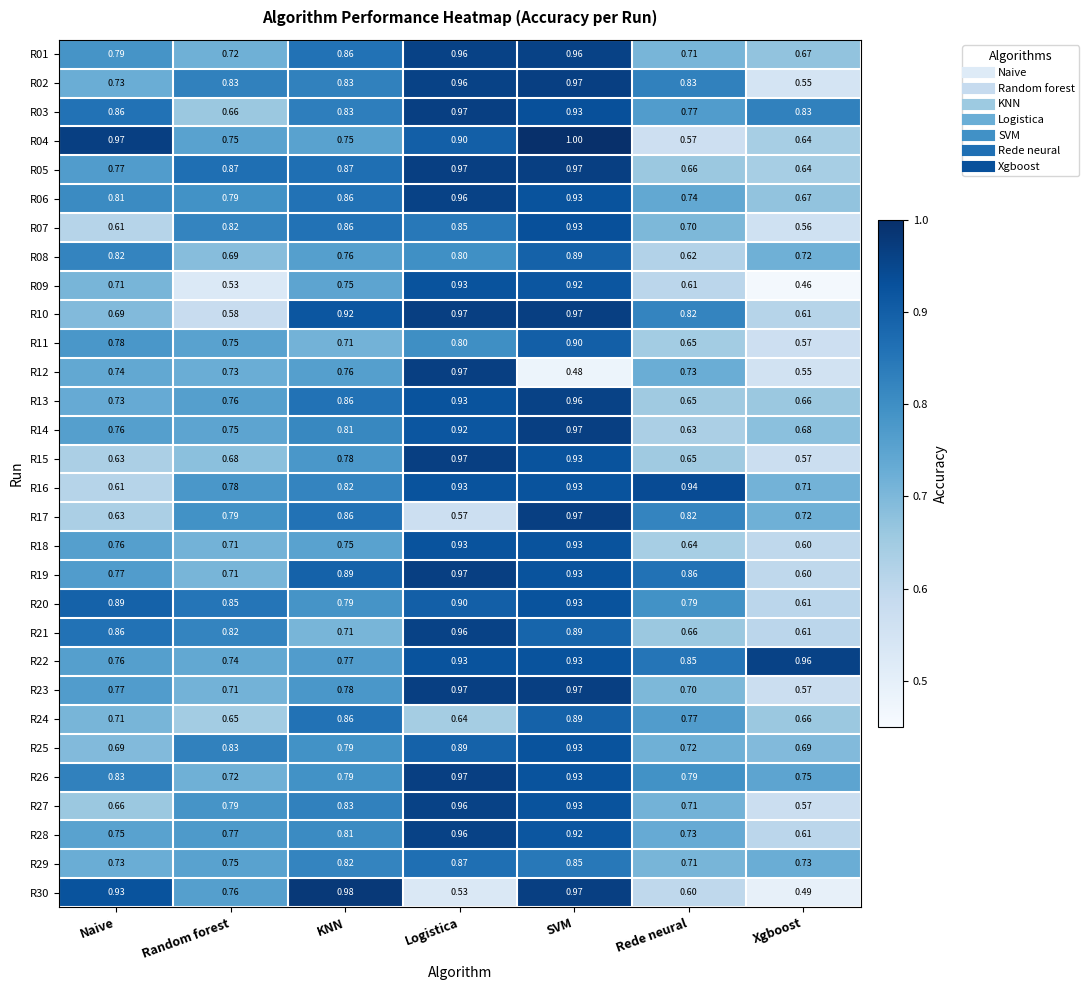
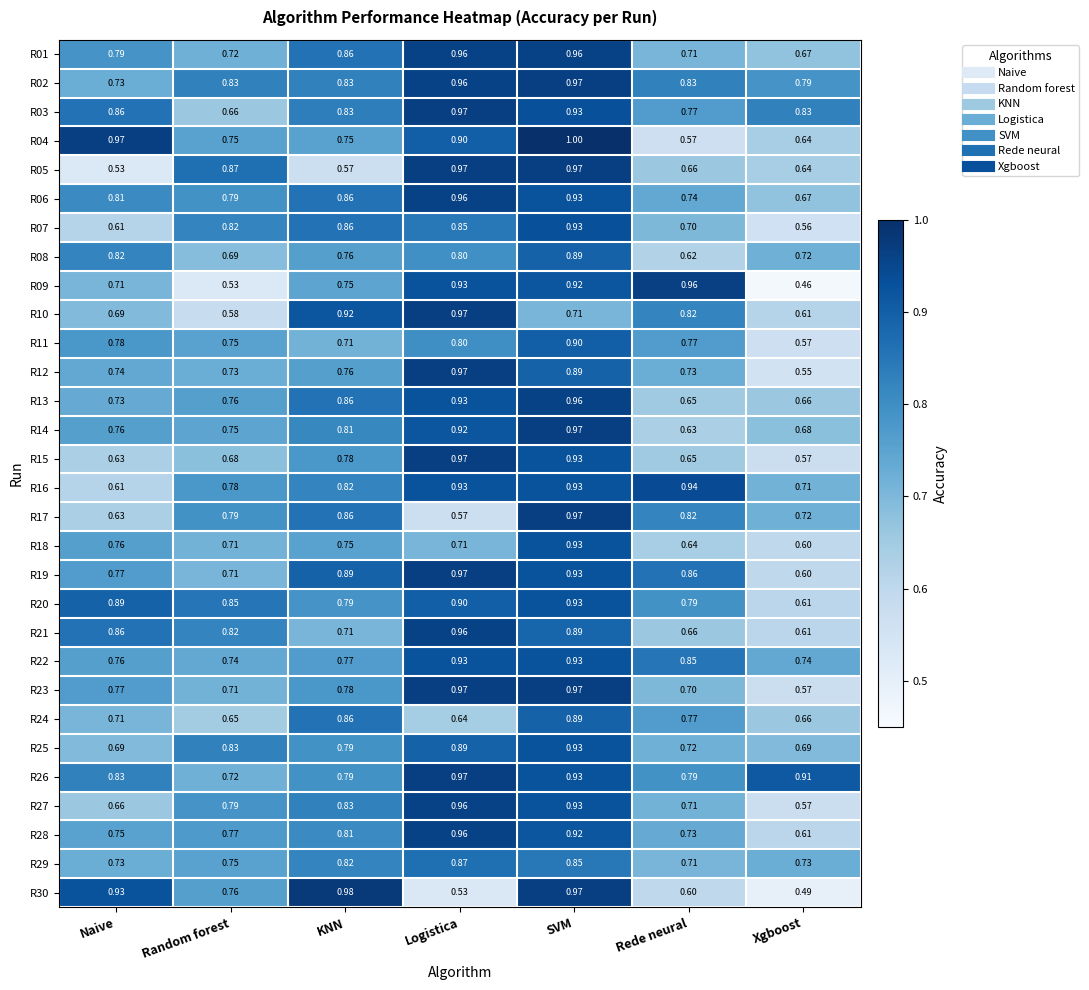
  {
    "R02": {
      "Naive": 0.73,
      "Random forest": 0.83,
      "KNN": 0.83,
      "Logistica": 0.96,
      "SVM": 0.97,
      "Rede neural": 0.83,
-     "Xgboost": 0.55
+     "Xgboost": 0.79
    },
    "R05": {
-     "Naive": 0.77,
+     "Naive": 0.53,
      "Random forest": 0.87,
-     "KNN": 0.87,
+     "KNN": 0.57,
      "Logistica": 0.97,
      "SVM": 0.97,
      "Rede neural": 0.66,
      "Xgboost": 0.64
    },
    "R09": {
      "Naive": 0.71,
      "Random forest": 0.53,
      "KNN": 0.75,
      "Logistica": 0.93,
      "SVM": 0.92,
-     "Rede neural": 0.61,
+     "Rede neural": 0.96,
      "Xgboost": 0.46
    },
    "R10": {
      "Naive": 0.69,
      "Random forest": 0.58,
      "KNN": 0.92,
      "Logistica": 0.97,
-     "SVM": 0.97,
+     "SVM": 0.71,
      "Rede neural": 0.82,
      "Xgboost": 0.61
    },
    "R11": {
      "Naive": 0.78,
      "Random forest": 0.75,
      "KNN": 0.71,
      "Logistica": 0.80,
      "SVM": 0.90,
-     "Rede neural": 0.65,
+     "Rede neural": 0.77,
      "Xgboost": 0.57
    },
    "R12": {
      "Naive": 0.74,
      "Random forest": 0.73,
      "KNN": 0.76,
      "Logistica": 0.97,
-     "SVM": 0.48,
+     "SVM": 0.89,
      "Rede neural": 0.73,
      "Xgboost": 0.55
    },
    "R18": {
      "Naive": 0.76,
      "Random forest": 0.71,
      "KNN": 0.75,
-     "Logistica": 0.93,
+     "Logistica": 0.71,
      "SVM": 0.93,
      "Rede neural": 0.64,
      "Xgboost": 0.60
    },
    "R22": {
      "Naive": 0.76,
      "Random forest": 0.74,
      "KNN": 0.77,
      "Logistica": 0.93,
      "SVM": 0.93,
      "Rede neural": 0.85,
-     "Xgboost": 0.96
+     "Xgboost": 0.74
    },
    "R26": {
      "Naive": 0.83,
      "Random forest": 0.72,
      "KNN": 0.79,
      "Logistica": 0.97,
      "SVM": 0.93,
      "Rede neural": 0.79,
-     "Xgboost": 0.75
+     "Xgboost": 0.91
    }
  }
